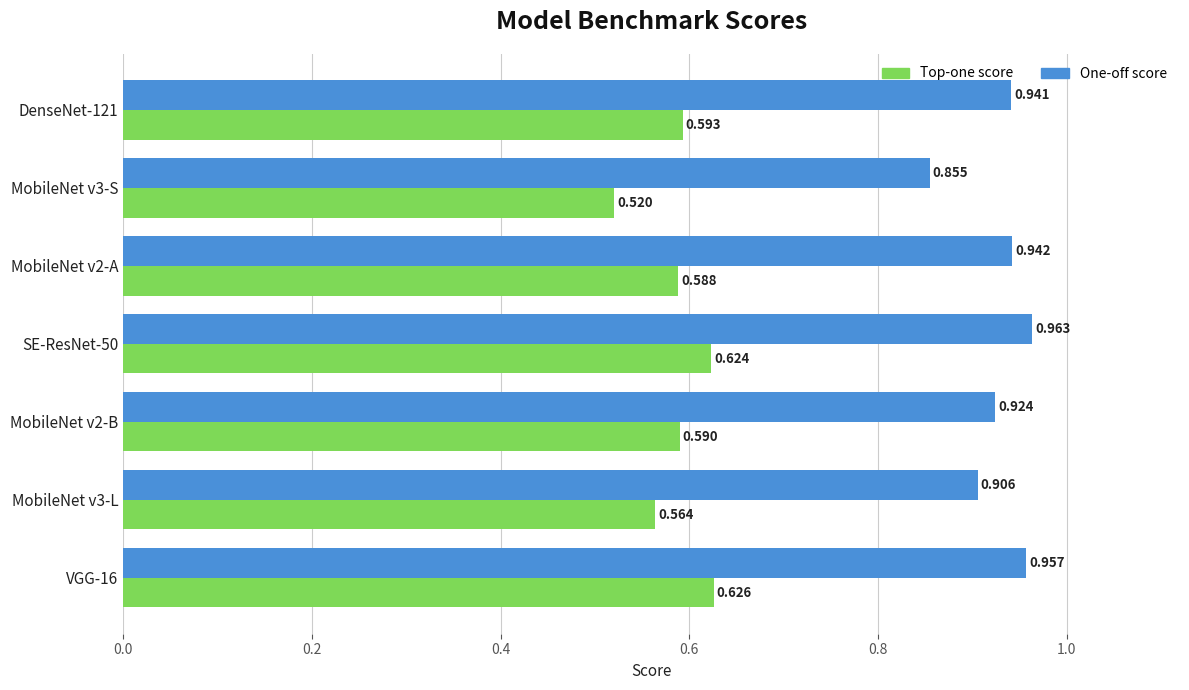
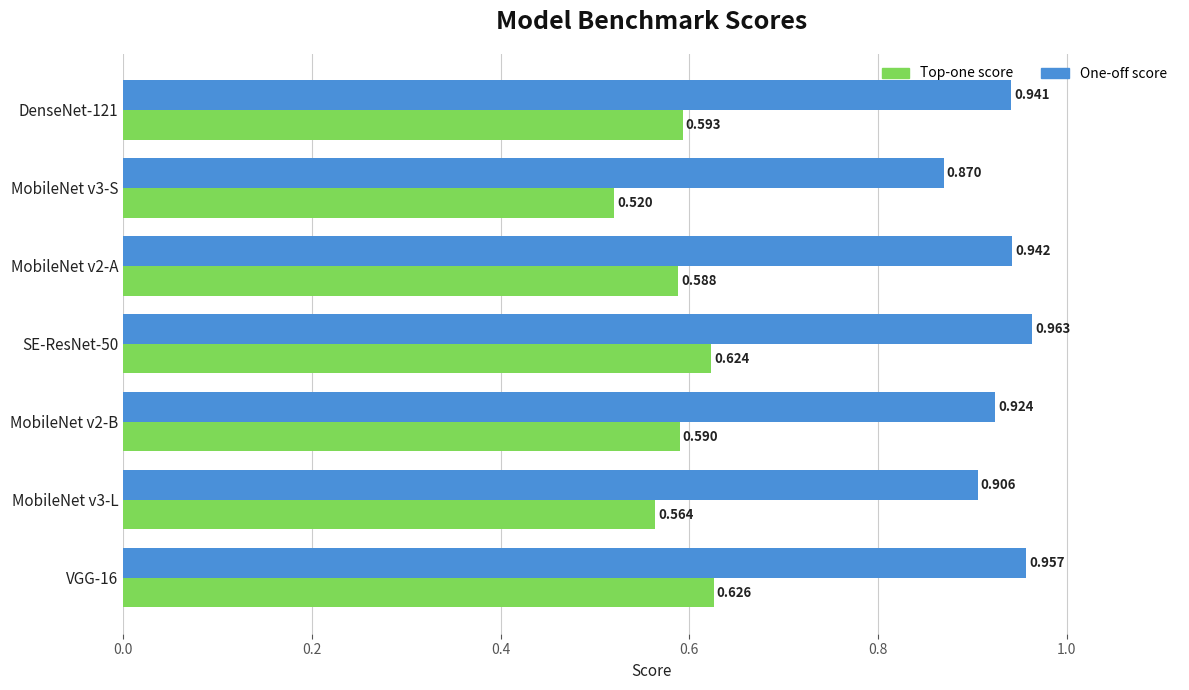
  {
    "Top-one score": {
      "DenseNet-121": 0.593,
      "MobileNet v3-S": 0.520,
      "MobileNet v2-A": 0.588,
      "SE-ResNet-50": 0.624,
      "MobileNet v2-B": 0.590,
      "MobileNet v3-L": 0.564,
      "VGG-16": 0.626
    },
    "One-off score": {
      "DenseNet-121": 0.941,
-     "MobileNet v3-S": 0.855,
+     "MobileNet v3-S": 0.870,
      "MobileNet v2-A": 0.942,
      "SE-ResNet-50": 0.963,
      "MobileNet v2-B": 0.924,
      "MobileNet v3-L": 0.906,
      "VGG-16": 0.957
    }
  }
